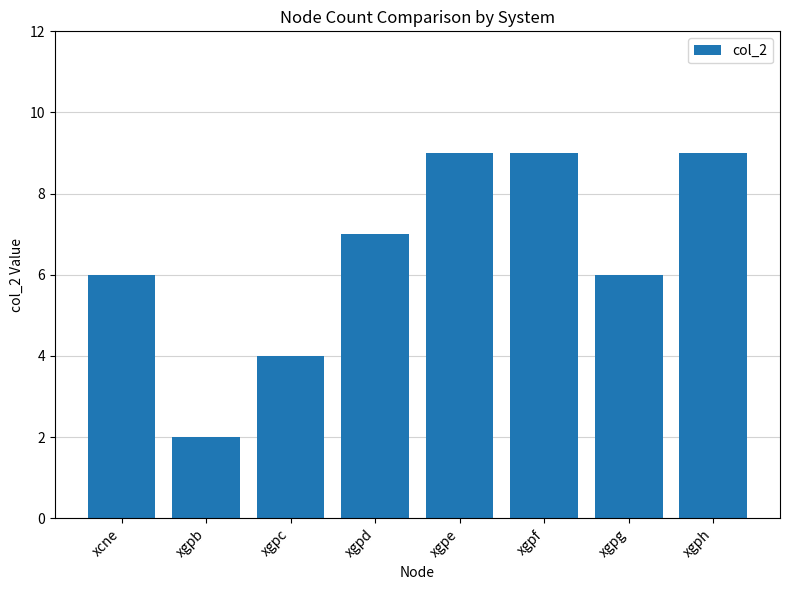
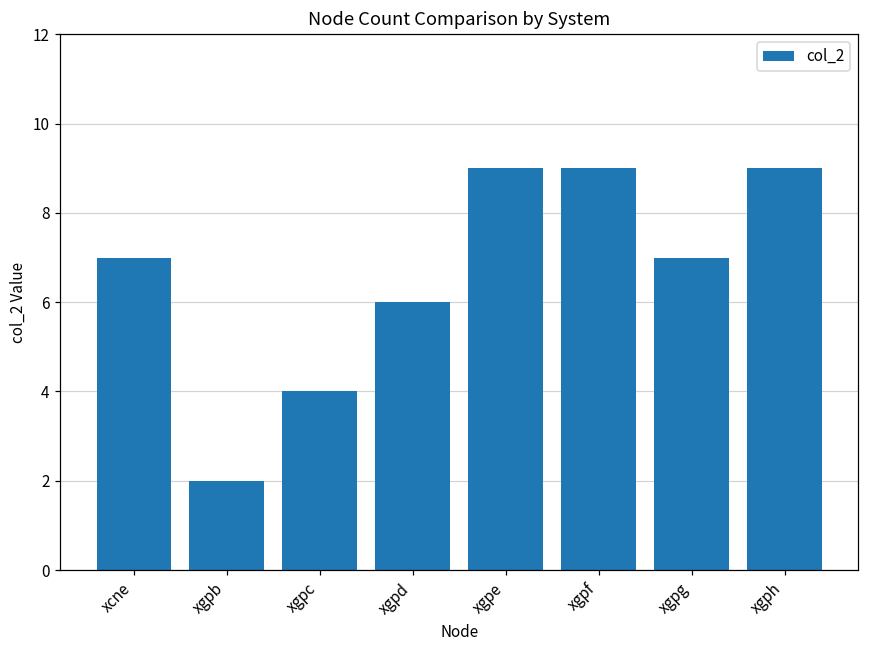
  {
-   "xcne": 6,
+   "xcne": 7,
    "xgpb": 2,
    "xgpc": 4,
-   "xgpd": 7,
+   "xgpd": 6,
    "xgpe": 9,
    "xgpf": 9,
-   "xgpg": 6,
+   "xgpg": 7,
    "xgph": 9
  }
